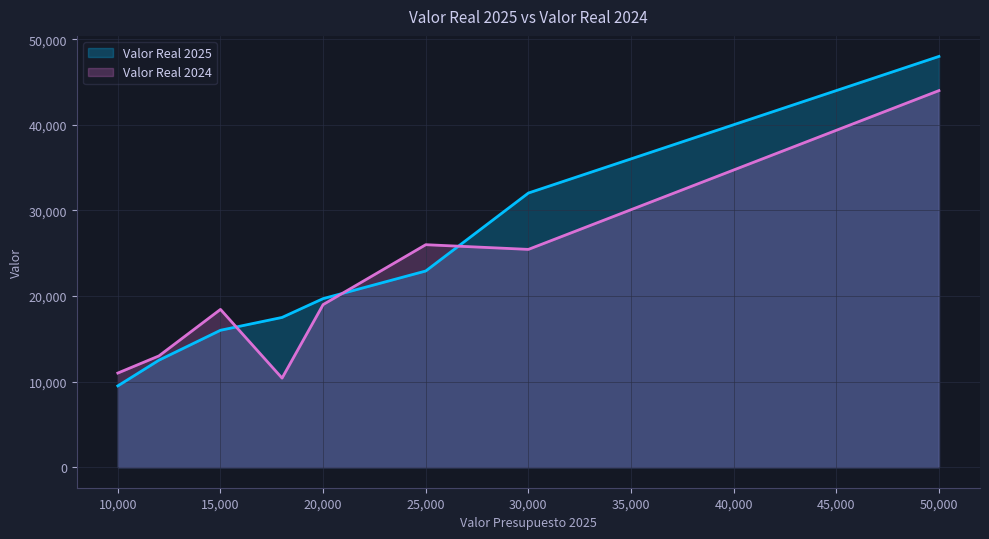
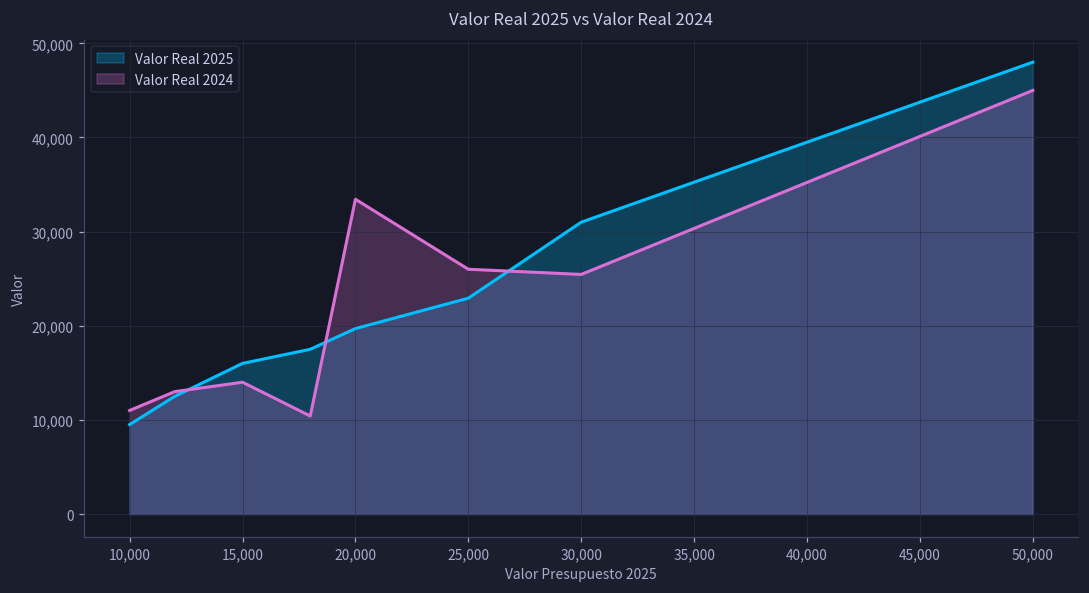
  {
    "Valor Real 2025": {
      "10,000": "10,000",
      "15,000": "16,000",
      "20,000": "20,000",
      "25,000": "23,000",
-     "30,000": "32,000",
+     "30,000": "31,000",
      "50,000": "48,000"
    },
    "Valor Real 2024": {
      "10,000": "11,000",
-     "15,000": "18,000",
-     "20,000": "19,000",
+     "15,000": "14,000",
+     "20,000": "33,000",
      "25,000": "26,000",
      "30,000": "25,000",
-     "50,000": "44,000"
+     "50,000": "45,000"
    }
  }
